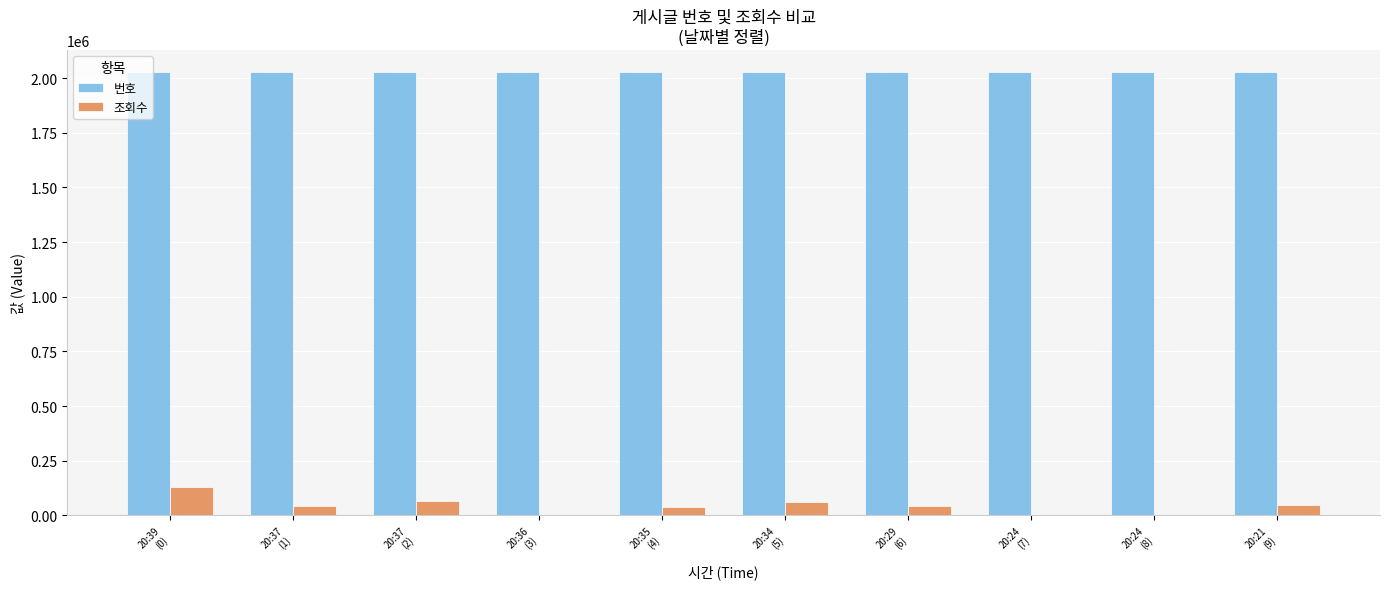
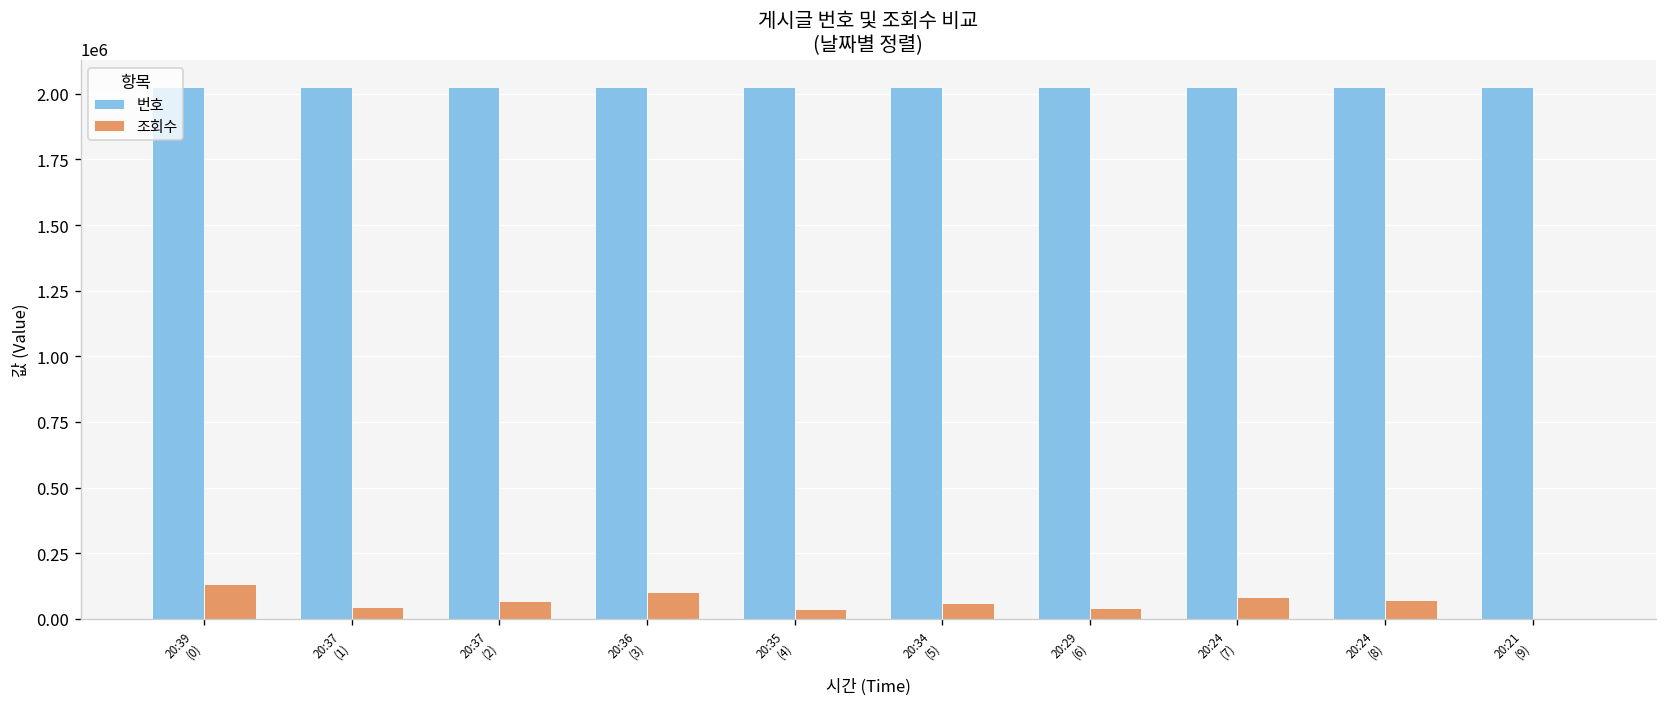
  {
    "번호": {
      "20:37 (1)": 2030000,
      "20:37 (2)": 2030000,
      "20:36 (3)": 2030000,
      "20:35 (4)": 2030000,
      "20:34 (5)": 2030000,
      "20:29 (6)": 2030000,
      "20:24 (7)": 2030000,
      "20:24 (8)": 2030000,
      "20:21 (9)": 2030000
    },
    "조회수": {
      "20:39 (0)": 130000,
      "20:37 (1)": 40000,
      "20:37 (2)": 70000,
-     "20:36 (3)": 0,
+     "20:36 (3)": 100000,
      "20:35 (4)": 40000,
      "20:34 (5)": 60000,
      "20:29 (6)": 40000,
-     "20:24 (7)": 0,
-     "20:24 (8)": 0,
-     "20:21 (9)": 50000
+     "20:24 (7)": 80000,
+     "20:24 (8)": 70000,
+     "20:21 (9)": 0
    }
  }
